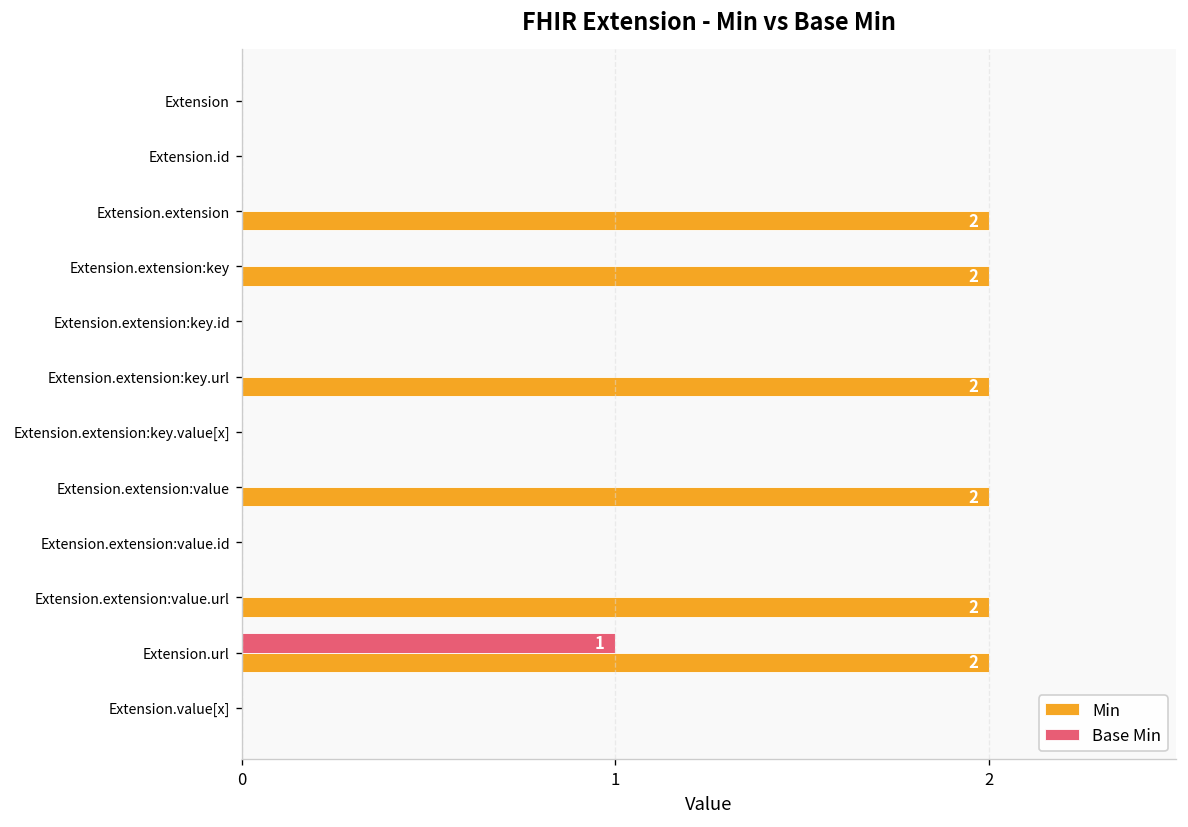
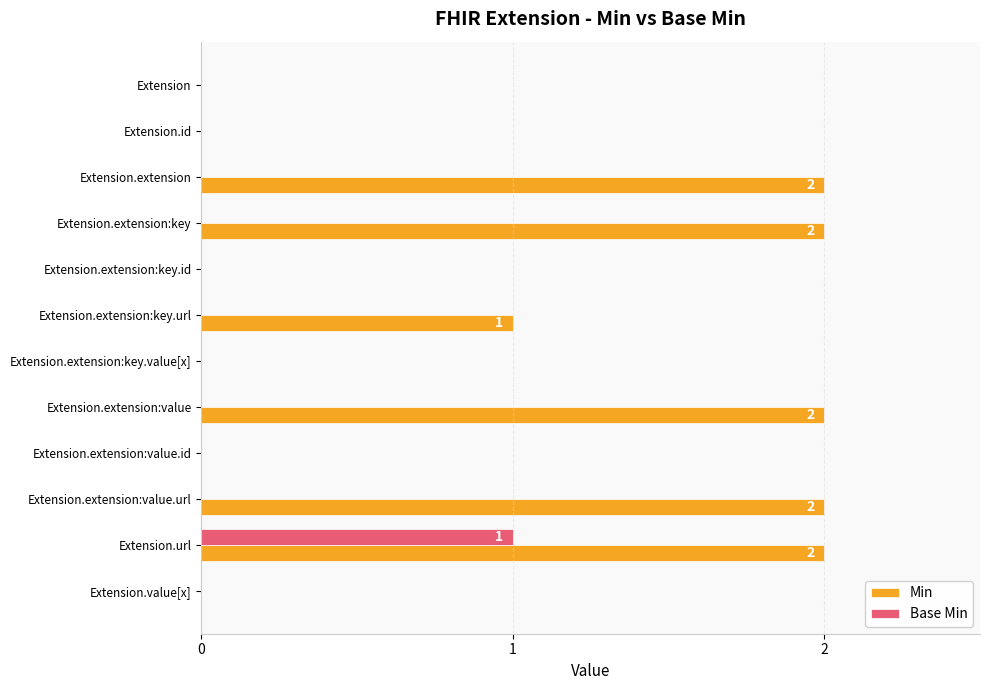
  {
    "Min": {
      "Extension.extension": 2,
      "Extension.extension:key": 2,
-     "Extension.extension:key.url": 2,
+     "Extension.extension:key.url": 1,
      "Extension.extension:value": 2,
      "Extension.extension:value.url": 2,
      "Extension.url": 2
    },
    "Base Min": {
      "Extension.url": 1
    }
  }
